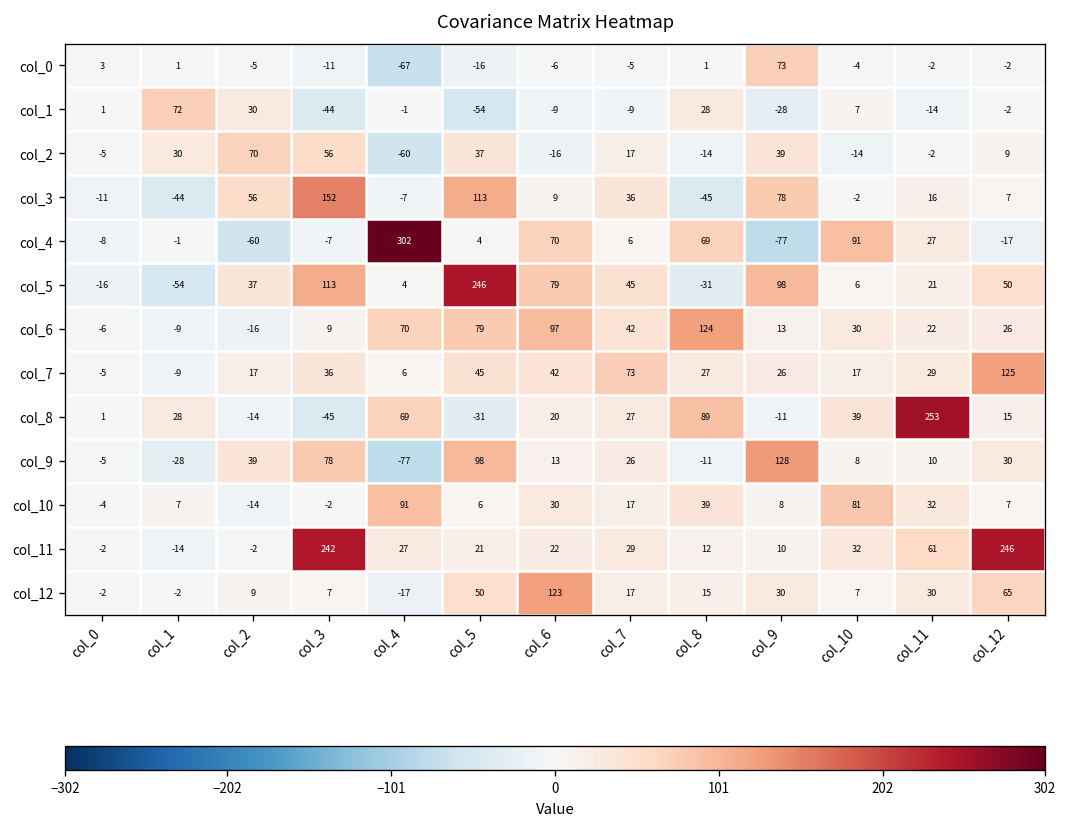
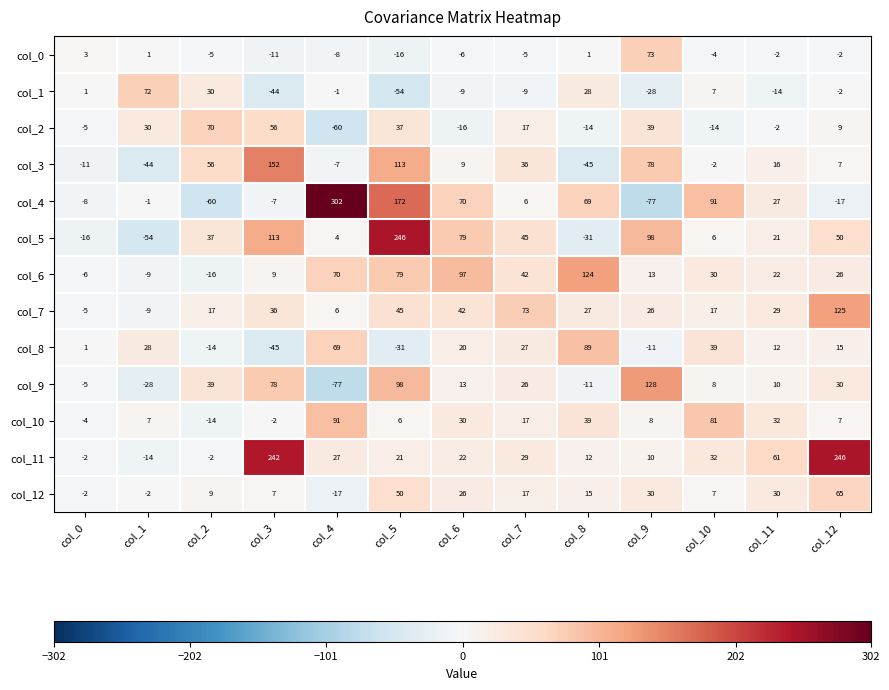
  {
    "col_0": {
      "col_0": 3,
      "col_1": 1,
      "col_2": -5,
      "col_3": -11,
-     "col_4": -67,
+     "col_4": -8,
      "col_5": -16,
      "col_6": -6,
      "col_7": -5,
      "col_8": 1,
      "col_9": 73,
      "col_10": -4,
      "col_11": -2,
      "col_12": -2
    },
    "col_1": {
      "col_0": 1,
      "col_1": 72,
      "col_2": 30,
      "col_3": -44,
      "col_4": -1,
      "col_5": -54,
      "col_6": -9,
      "col_7": -9,
      "col_8": 28,
      "col_9": -28,
      "col_10": 7,
      "col_11": -14,
      "col_12": -2
    },
    "col_2": {
      "col_0": -5,
      "col_1": 30,
      "col_2": 70,
      "col_3": 56,
      "col_4": -60,
      "col_5": 37,
      "col_6": -16,
      "col_7": 17,
      "col_8": -14,
      "col_9": 39,
      "col_10": -14,
      "col_11": -2,
      "col_12": 9
    },
    "col_3": {
      "col_0": -11,
      "col_1": -44,
      "col_2": 56,
      "col_3": 152,
      "col_4": -7,
      "col_5": 113,
      "col_6": 9,
      "col_7": 36,
      "col_8": -45,
      "col_9": 78,
      "col_10": -2,
      "col_11": 16,
      "col_12": 7
    },
    "col_4": {
      "col_0": -8,
      "col_1": -1,
      "col_2": -60,
      "col_3": -7,
      "col_4": 302,
-     "col_5": 4,
+     "col_5": 172,
      "col_6": 70,
      "col_7": 6,
      "col_8": 69,
      "col_9": -77,
      "col_10": 91,
      "col_11": 27,
      "col_12": -17
    },
    "col_5": {
      "col_0": -16,
      "col_1": -54,
      "col_2": 37,
      "col_3": 113,
      "col_4": 4,
      "col_5": 246,
      "col_6": 79,
      "col_7": 45,
      "col_8": -31,
      "col_9": 98,
      "col_10": 6,
      "col_11": 21,
      "col_12": 50
    },
    "col_6": {
      "col_0": -6,
      "col_1": -9,
      "col_2": -16,
      "col_3": 9,
      "col_4": 70,
      "col_5": 79,
      "col_6": 97,
      "col_7": 42,
      "col_8": 124,
      "col_9": 13,
      "col_10": 30,
      "col_11": 22,
      "col_12": 26
    },
    "col_7": {
      "col_0": -5,
      "col_1": -9,
      "col_2": 17,
      "col_3": 36,
      "col_4": 6,
      "col_5": 45,
      "col_6": 42,
      "col_7": 73,
      "col_8": 27,
      "col_9": 26,
      "col_10": 17,
      "col_11": 29,
      "col_12": 125
    },
    "col_8": {
      "col_0": 1,
      "col_1": 28,
      "col_2": -14,
      "col_3": -45,
      "col_4": 69,
      "col_5": -31,
      "col_6": 20,
      "col_7": 27,
      "col_8": 89,
      "col_9": -11,
      "col_10": 39,
-     "col_11": 253,
+     "col_11": 12,
      "col_12": 15
    },
    "col_9": {
      "col_0": -5,
      "col_1": -28,
      "col_2": 39,
      "col_3": 78,
      "col_4": -77,
      "col_5": 98,
      "col_6": 13,
      "col_7": 26,
      "col_8": -11,
      "col_9": 128,
      "col_10": 8,
      "col_11": 10,
      "col_12": 30
    },
    "col_10": {
      "col_0": -4,
      "col_1": 7,
      "col_2": -14,
      "col_3": -2,
      "col_4": 91,
      "col_5": 6,
      "col_6": 30,
      "col_7": 17,
      "col_8": 39,
      "col_9": 8,
      "col_10": 81,
      "col_11": 32,
      "col_12": 7
    },
    "col_11": {
      "col_0": -2,
      "col_1": -14,
      "col_2": -2,
      "col_3": 242,
      "col_4": 27,
      "col_5": 21,
      "col_6": 22,
      "col_7": 29,
      "col_8": 12,
      "col_9": 10,
      "col_10": 32,
      "col_11": 61,
      "col_12": 246
    },
    "col_12": {
      "col_0": -2,
      "col_1": -2,
      "col_2": 9,
      "col_3": 7,
      "col_4": -17,
      "col_5": 50,
-     "col_6": 123,
+     "col_6": 26,
      "col_7": 17,
      "col_8": 15,
      "col_9": 30,
      "col_10": 7,
      "col_11": 30,
      "col_12": 65
    }
  }
